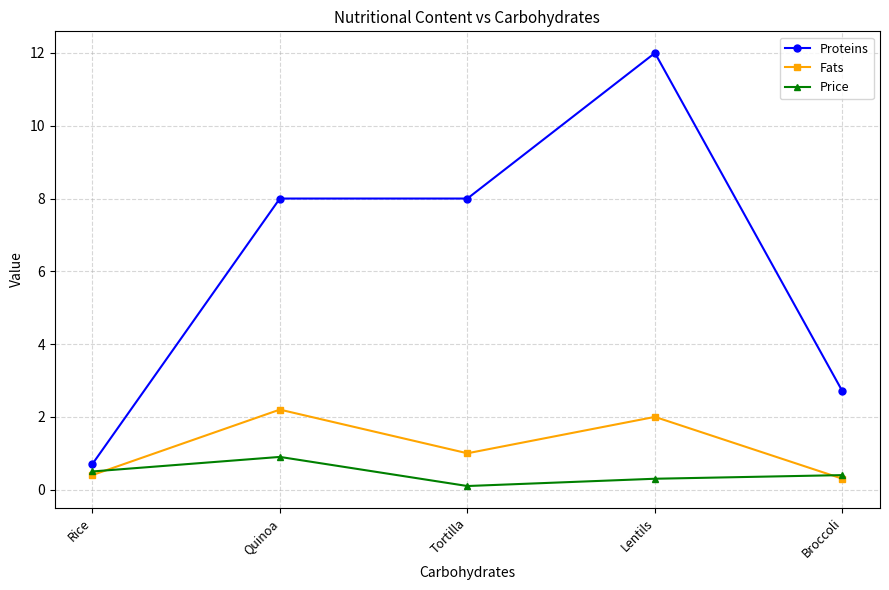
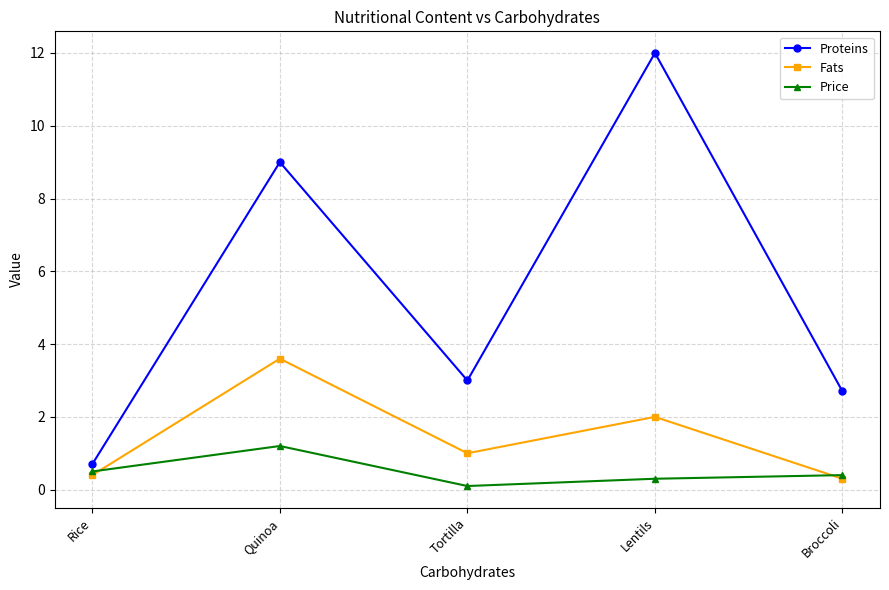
  {
    "Proteins": {
      "Rice": 0.7,
-     "Quinoa": 8,
-     "Tortilla": 8,
+     "Quinoa": 9,
+     "Tortilla": 3,
      "Lentils": 12,
      "Broccoli": 2.7
    },
    "Fats": {
      "Rice": 0.4,
-     "Quinoa": 2.2,
+     "Quinoa": 3.6,
      "Tortilla": 1.0,
      "Lentils": 2.0,
      "Broccoli": 0.3
    },
    "Price": {
      "Rice": 0.5,
-     "Quinoa": 0.9,
+     "Quinoa": 1.2,
      "Tortilla": 0.1,
      "Lentils": 0.3,
      "Broccoli": 0.4
    }
  }
